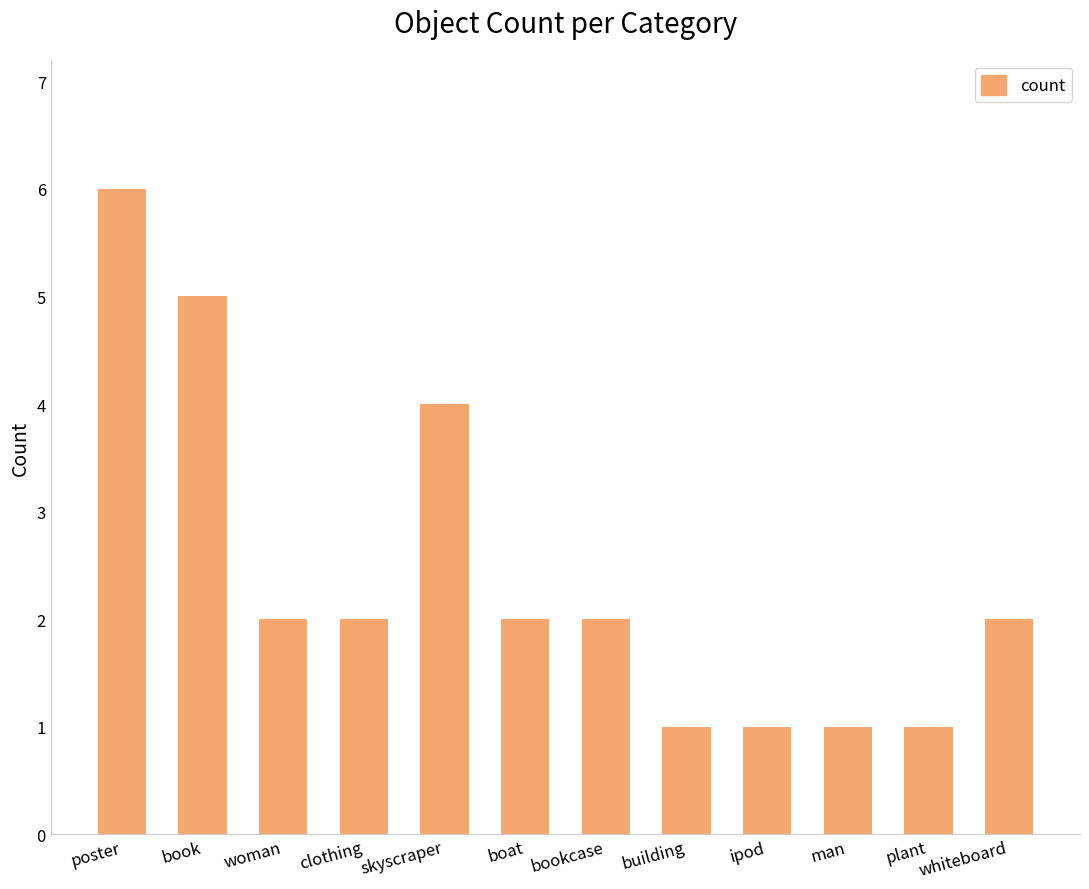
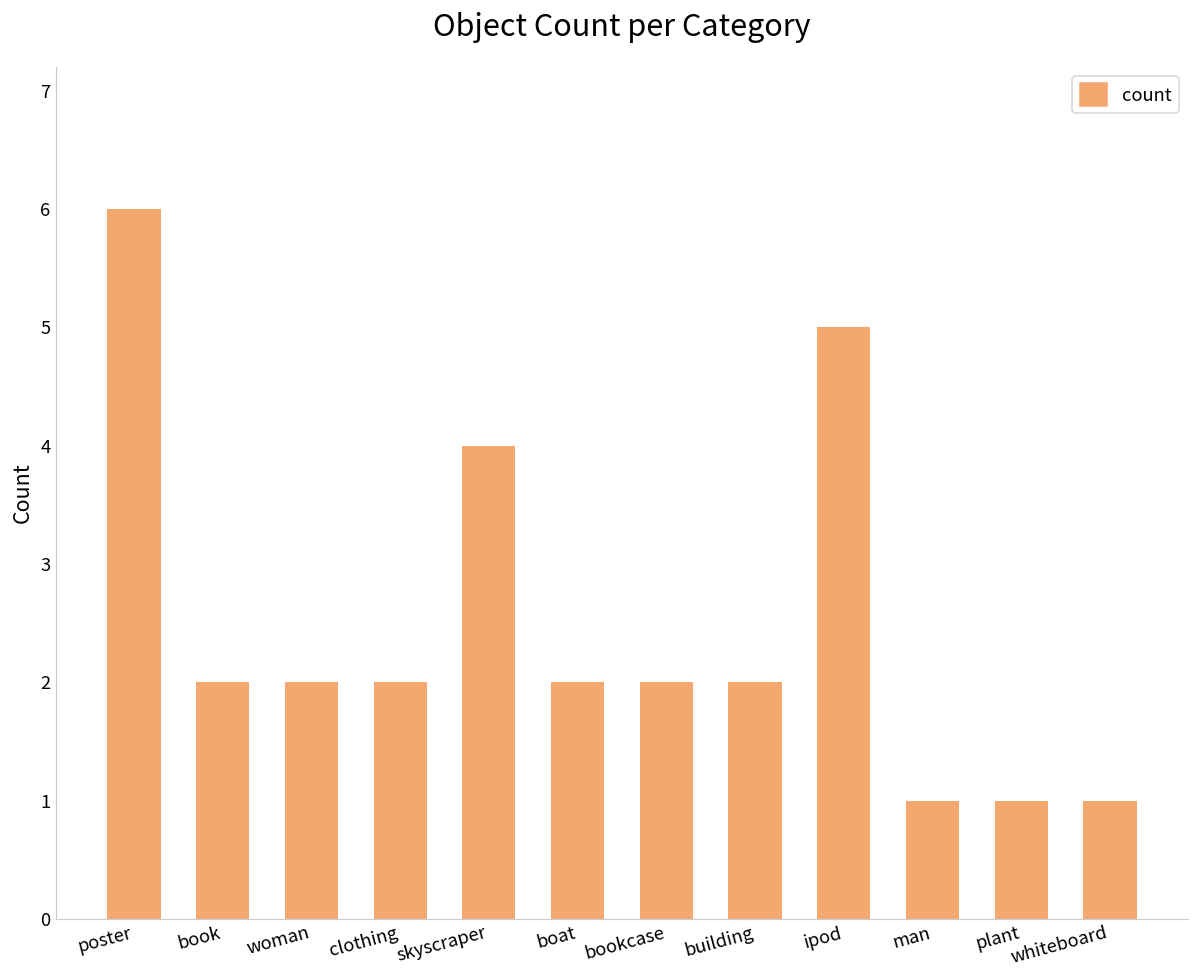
  {
    "poster": 6,
-   "book": 5,
+   "book": 2,
    "woman": 2,
    "clothing": 2,
    "skyscraper": 4,
    "boat": 2,
    "bookcase": 2,
-   "building": 1,
-   "ipod": 1,
+   "building": 2,
+   "ipod": 5,
    "man": 1,
    "plant": 1,
-   "whiteboard": 2
+   "whiteboard": 1
  }
